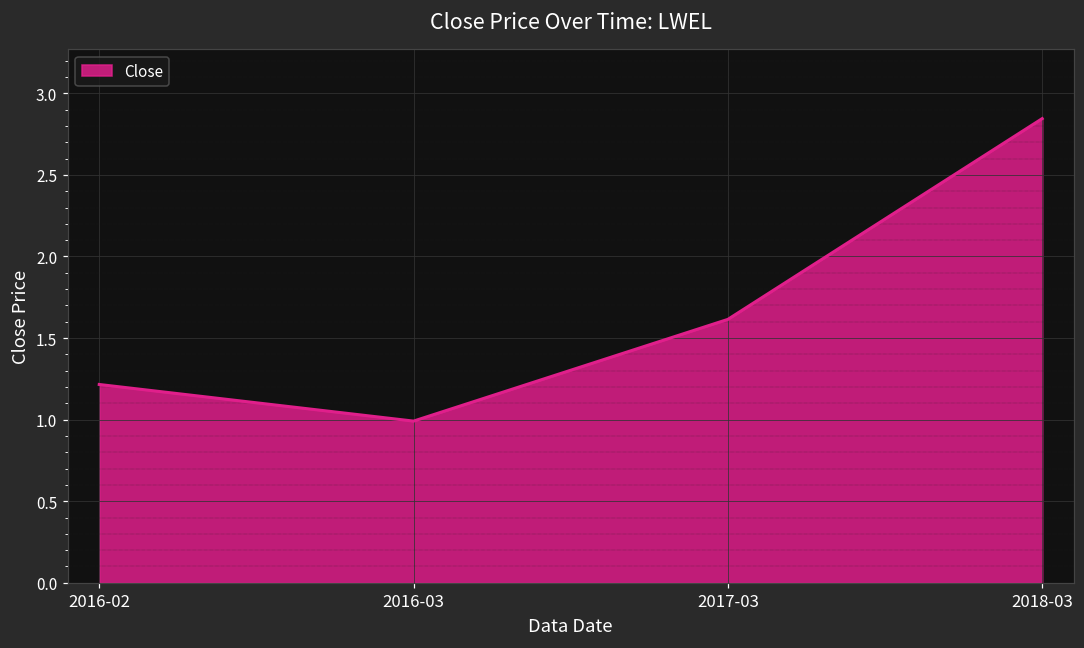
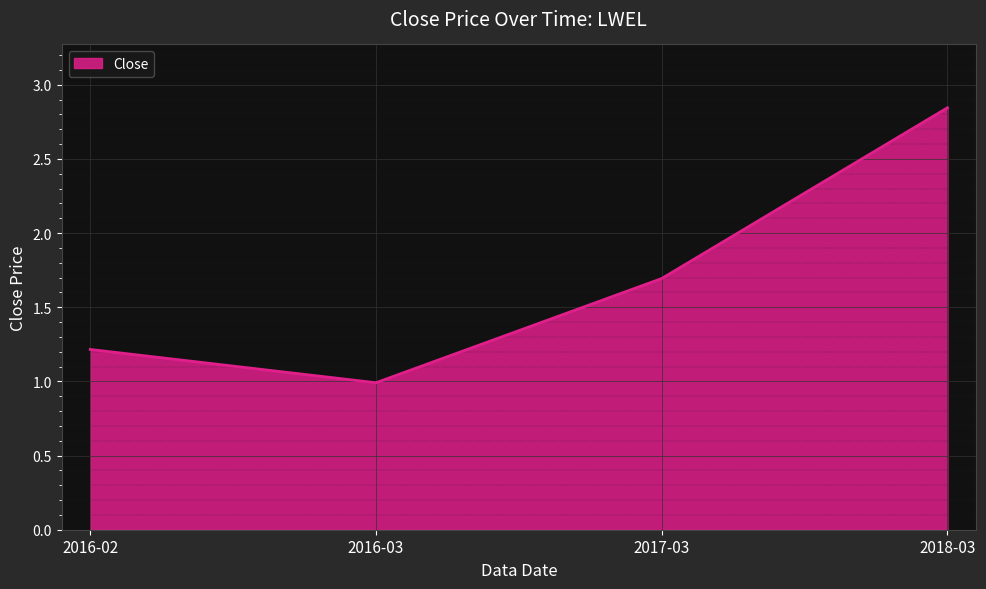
  {
    "2016-02": 1.22,
    "2016-03": 0.99,
-   "2017-03": 1.61,
+   "2017-03": 1.69,
    "2018-03": 2.84
  }
